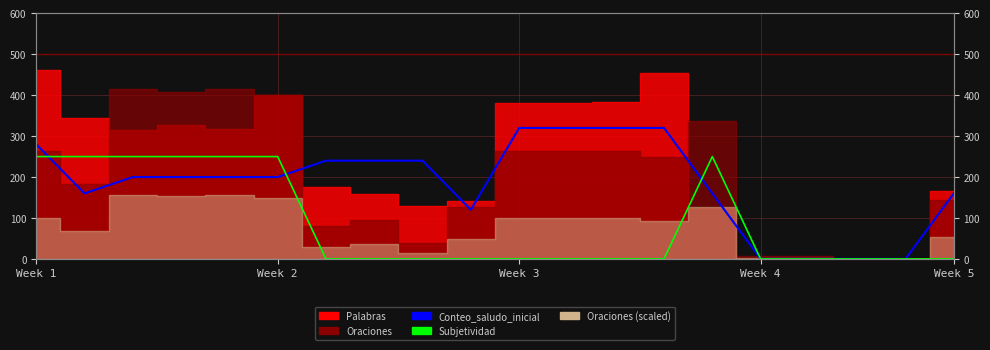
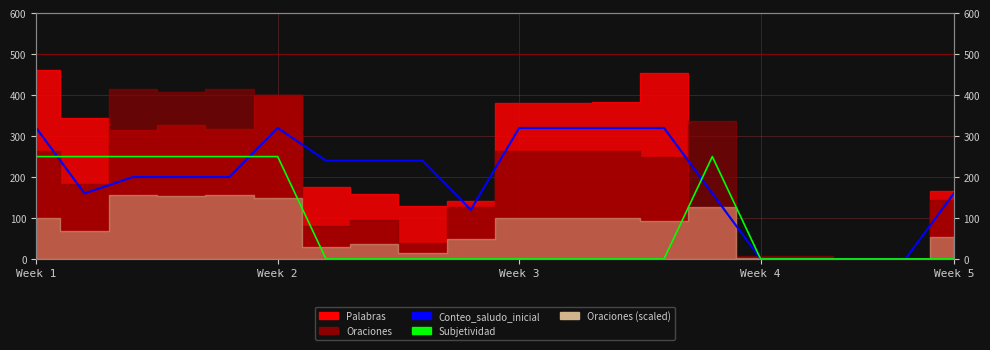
  {
    "Conteo_saludo_inicial": {
-     "Week 1": 280,
-     "Week 2": 200,
+     "Week 1": 320,
+     "Week 2": 320,
      "Week 3": 320,
      "Week 5": 160
    },
    "Subjetividad": {
      "Week 1": 250,
      "Week 2": 250,
      "Week 3": 0,
      "Week 5": 0
    }
  }
